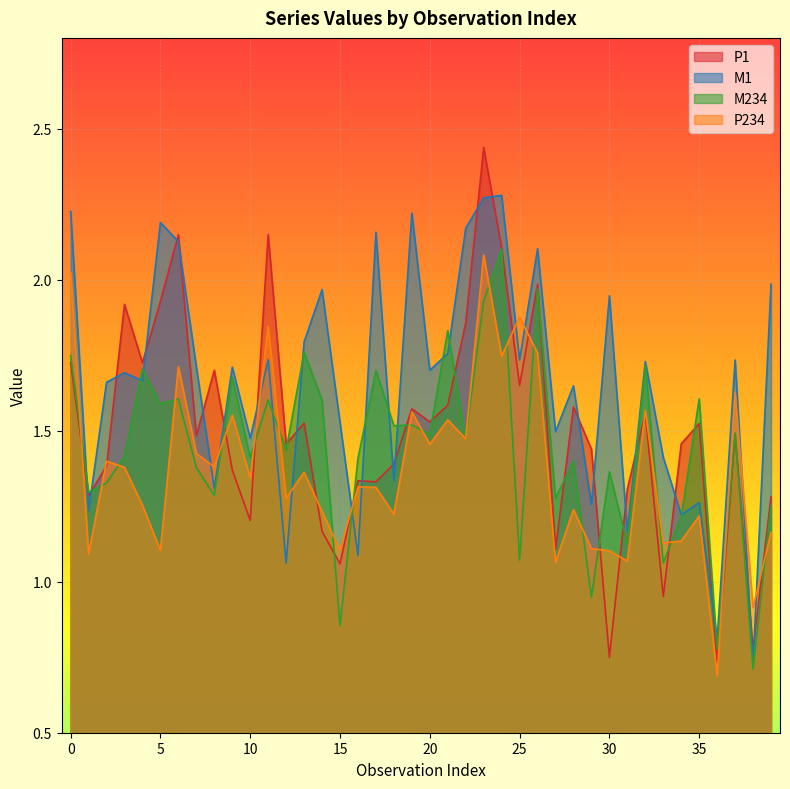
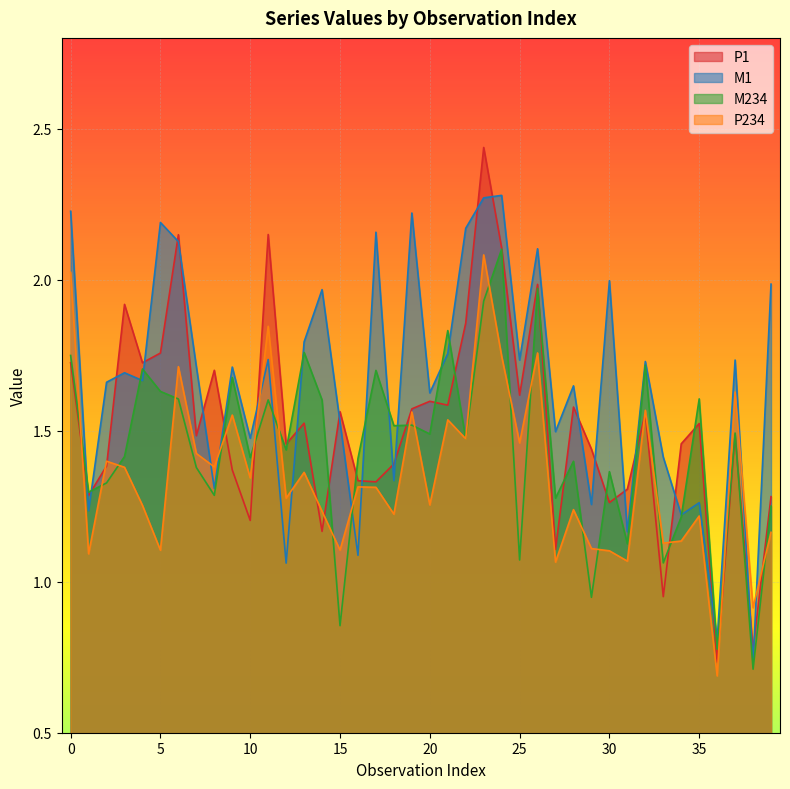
  {
    "P1": {
      "0": 1.72,
-     "5": 1.93,
+     "5": 1.76,
      "10": 1.20,
-     "15": 1.06,
-     "20": 1.53,
-     "25": 1.65,
-     "30": 0.75,
+     "15": 1.56,
+     "20": 1.60,
+     "25": 1.62,
+     "30": 1.26,
      "35": 1.52
    },
    "M1": {
      "0": 2.23,
      "5": 2.19,
      "10": 1.47,
      "15": 1.53,
-     "20": 1.70,
+     "20": 1.62,
      "25": 1.73,
-     "30": 1.95,
+     "30": 2.00,
      "35": 1.26
    },
    "M234": {
      "0": 1.75,
-     "5": 1.59,
+     "5": 1.63,
      "10": 1.41,
      "15": 0.85,
      "20": 1.49,
      "25": 1.07,
      "30": 1.36,
      "35": 1.61
    },
    "P234": {
      "0": 2.02,
      "5": 1.10,
      "10": 1.34,
      "15": 1.10,
-     "20": 1.45,
-     "25": 1.88,
+     "20": 1.25,
+     "25": 1.46,
      "30": 1.10,
      "35": 1.22
    }
  }
